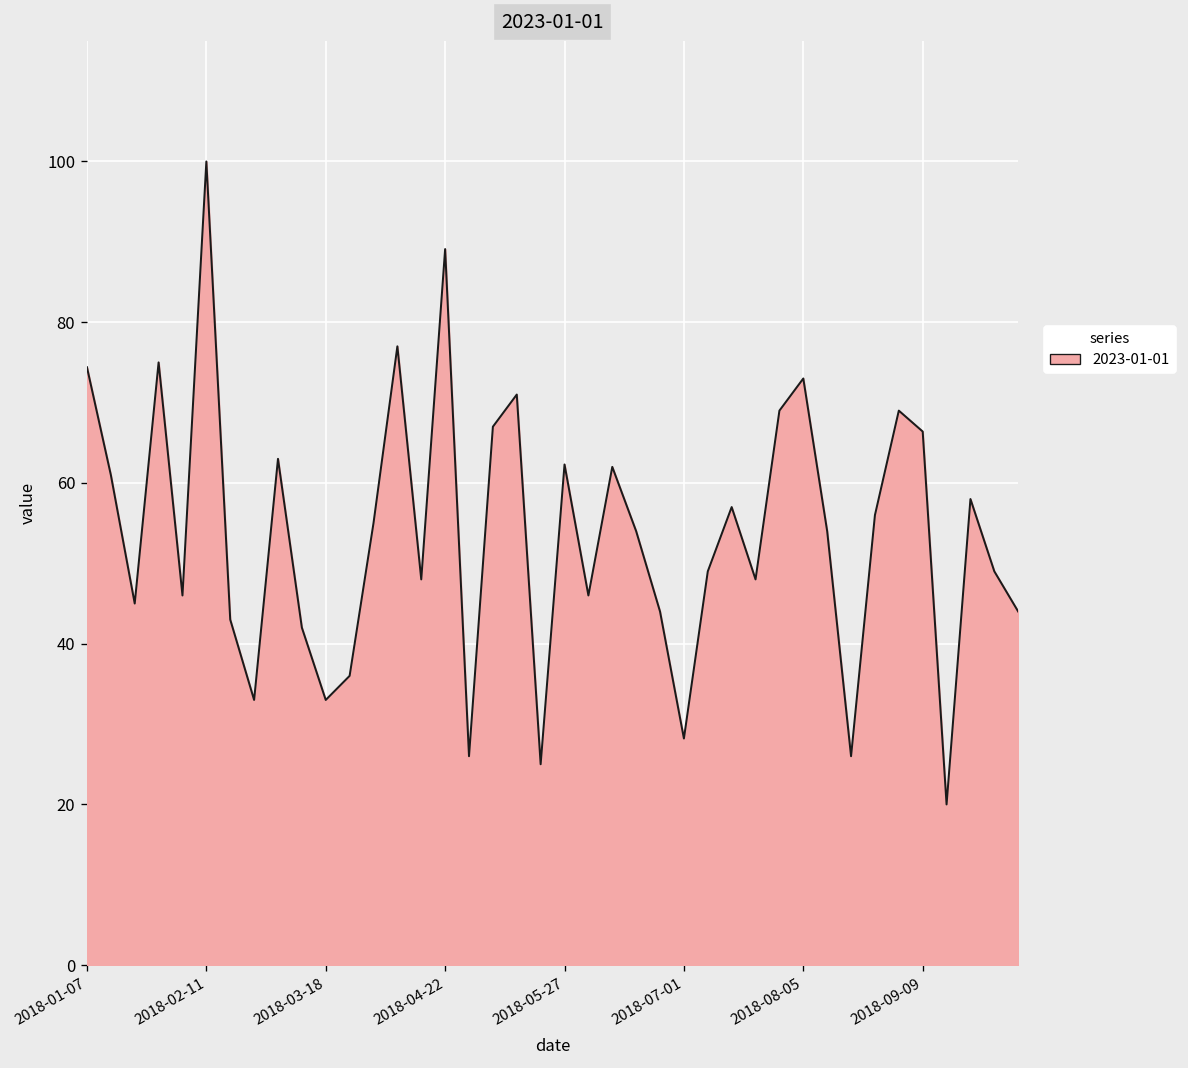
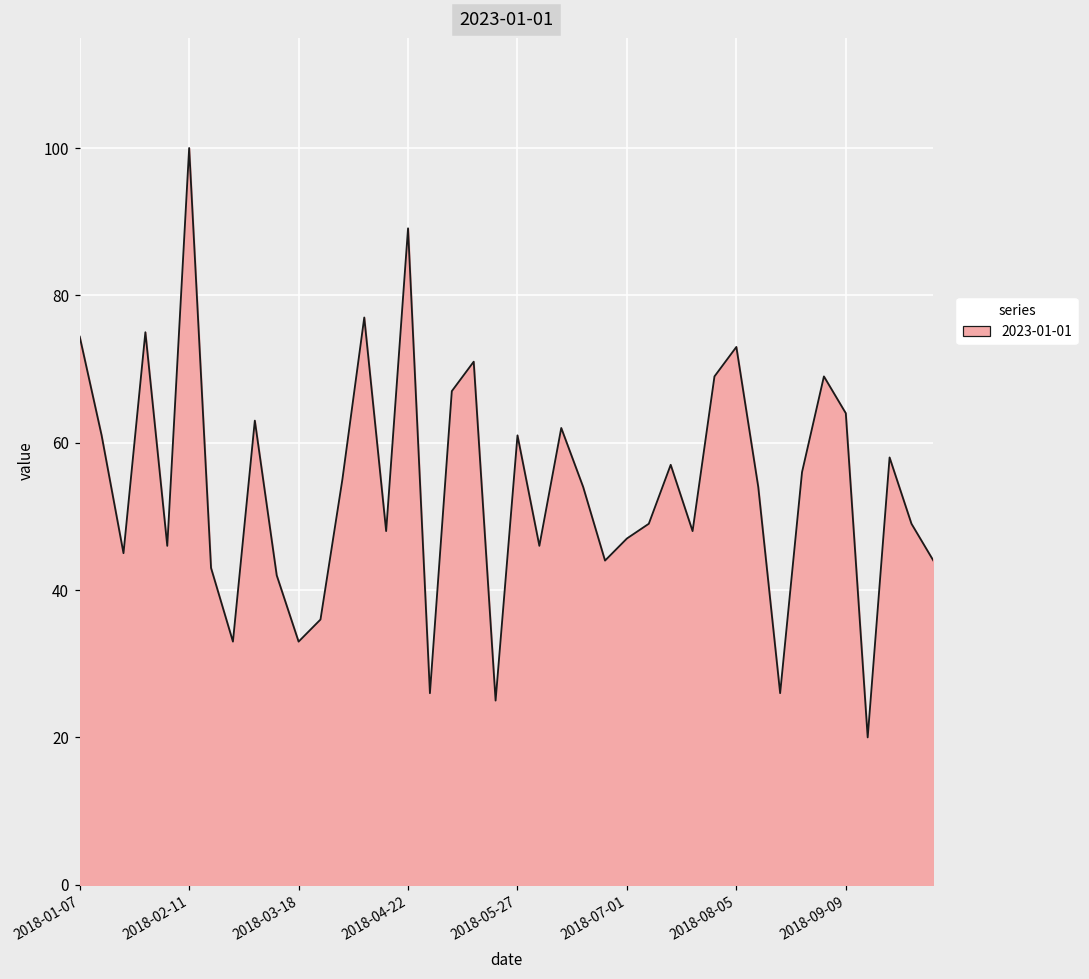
  {
    "2018-01-07": 74,
    "2018-02-11": 100,
    "2018-03-18": 33,
    "2018-04-22": 89,
-   "2018-05-27": 62,
-   "2018-07-01": 28,
+   "2018-05-27": 61,
+   "2018-07-01": 47,
    "2018-08-05": 73,
-   "2018-09-09": 66
+   "2018-09-09": 64
  }
